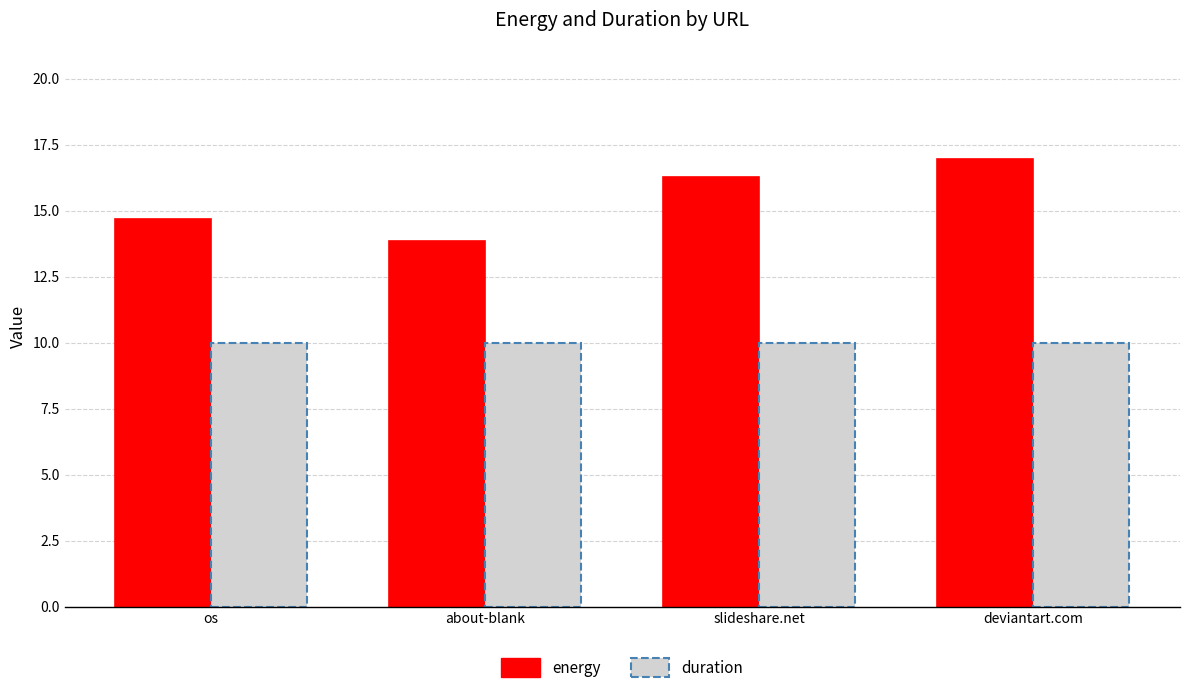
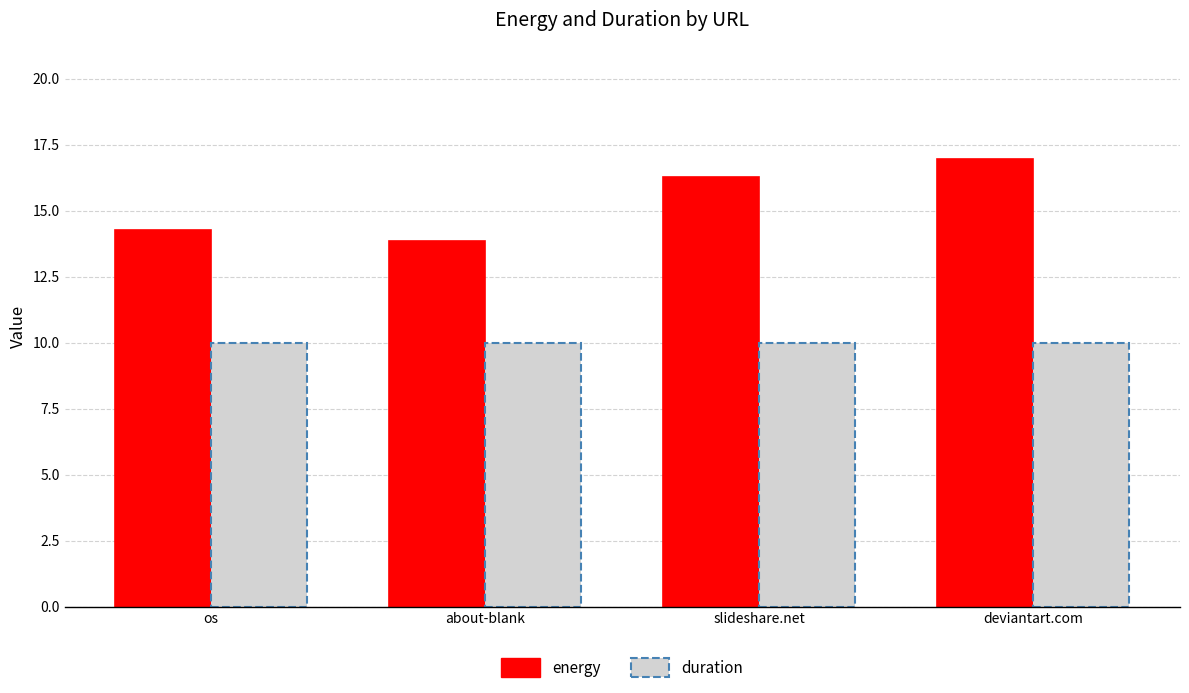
  {
    "energy": {
-     "os": 14.7,
+     "os": 14.3,
      "about-blank": 13.8,
      "slideshare.net": 16.3,
      "deviantart.com": 17.0
    },
    "duration": {
      "os": 10.0,
      "about-blank": 10.0,
      "slideshare.net": 10.0,
      "deviantart.com": 10.0
    }
  }
